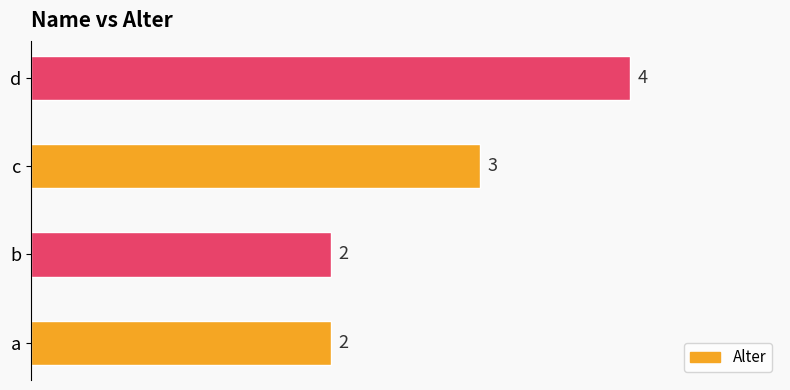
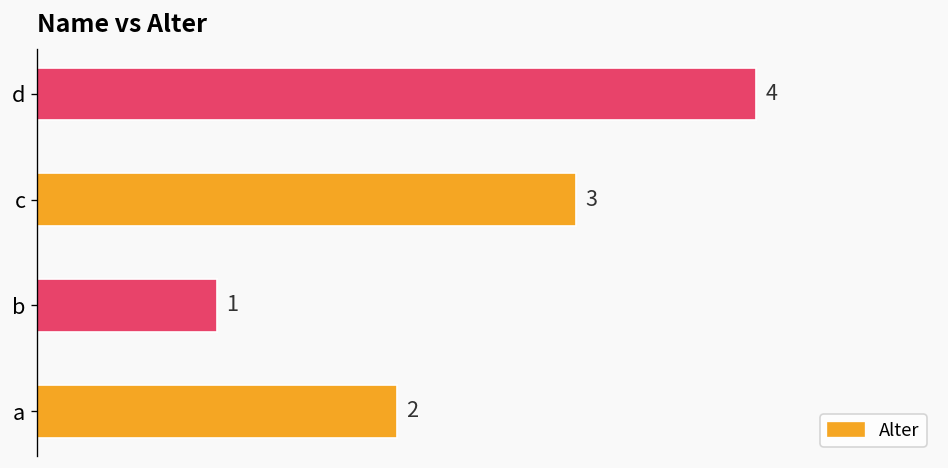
  {
    "d": 4,
    "c": 3,
-   "b": 2,
+   "b": 1,
    "a": 2
  }
